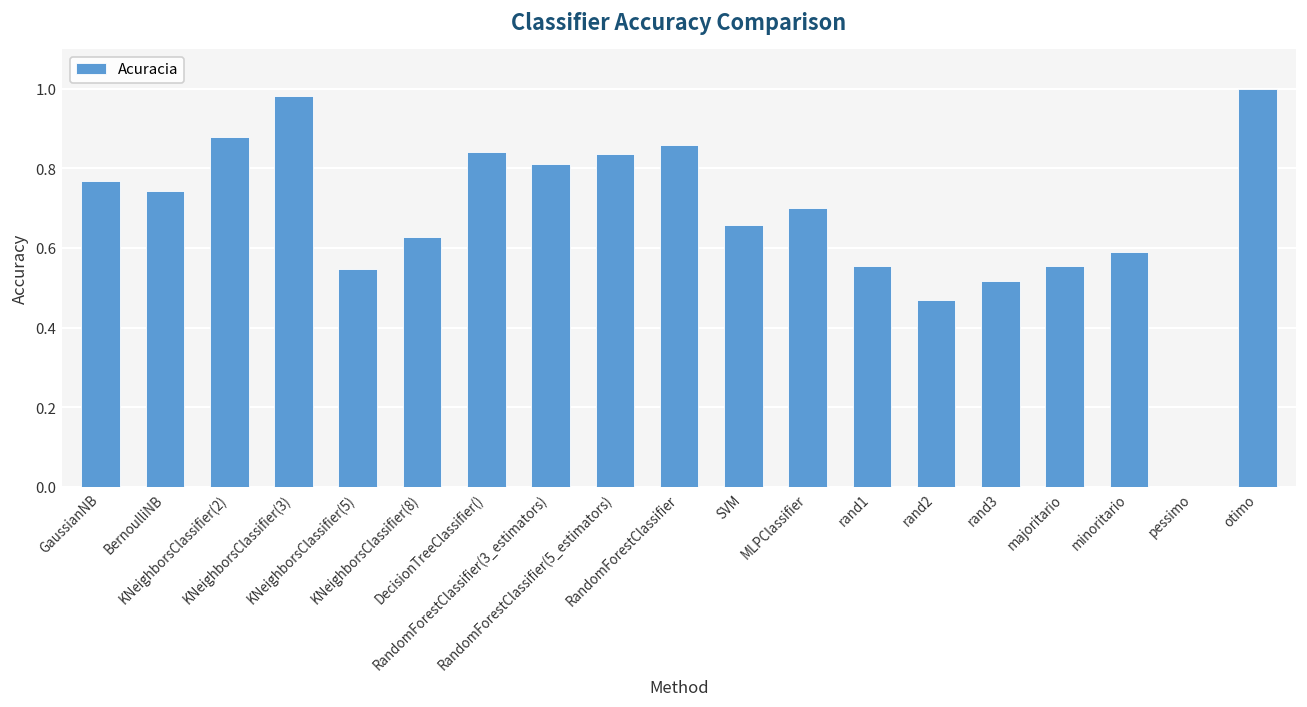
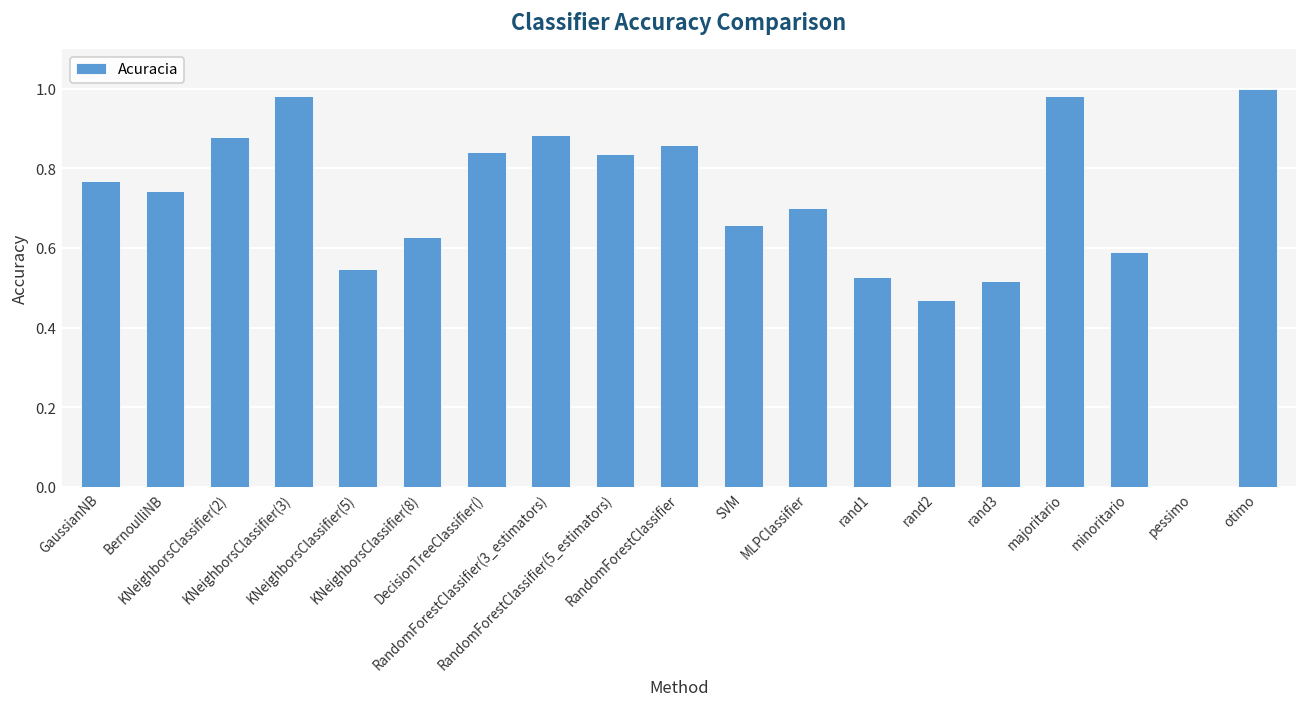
  {
    "GaussianNB": 0.77,
    "BernoulliNB": 0.74,
    "KNeighborsClassifier(2)": 0.88,
    "KNeighborsClassifier(3)": 0.98,
    "KNeighborsClassifier(5)": 0.55,
    "KNeighborsClassifier(8)": 0.63,
    "DecisionTreeClassifier()": 0.84,
-   "RandomForestClassifier(3_estimators)": 0.81,
+   "RandomForestClassifier(3_estimators)": 0.88,
    "RandomForestClassifier(5_estimators)": 0.84,
    "RandomForestClassifier": 0.86,
    "SVM": 0.66,
    "MLPClassifier": 0.70,
-   "rand1": 0.56,
+   "rand1": 0.53,
    "rand2": 0.47,
    "rand3": 0.52,
-   "majoritario": 0.56,
+   "majoritario": 0.98,
    "minoritario": 0.59,
    "pessimo": 0.00,
    "otimo": 1.00
  }
